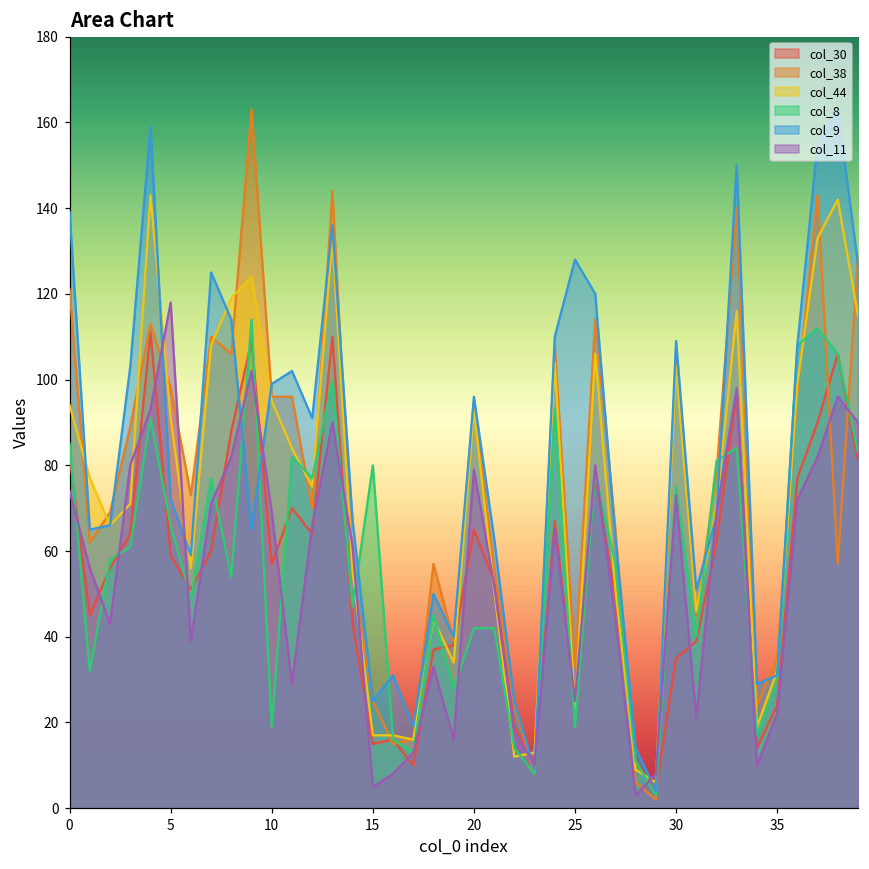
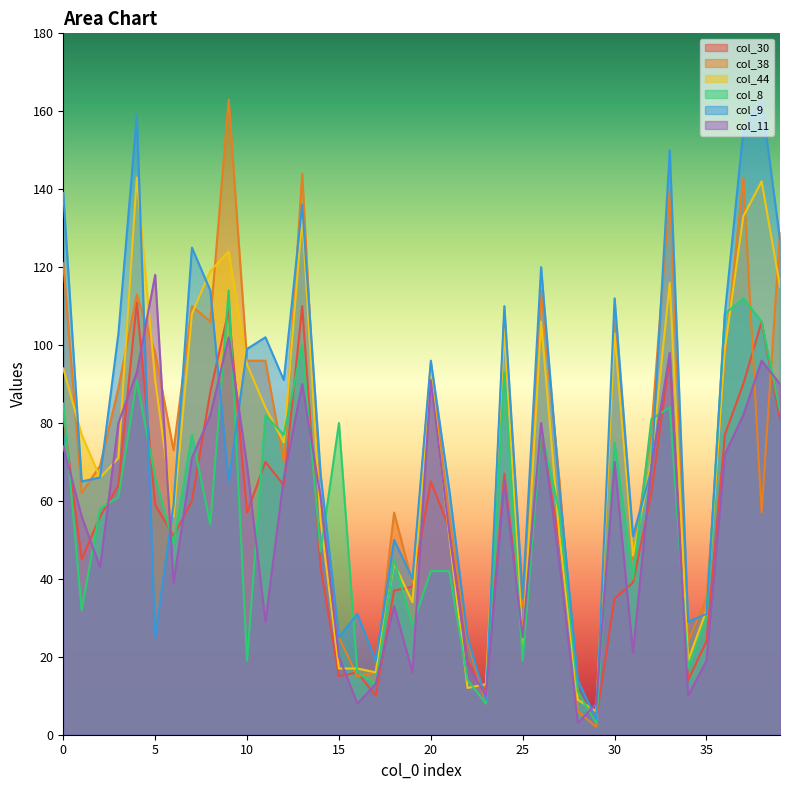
  {
    "col_8": {
      "0": 85,
      "5": 66,
      "10": 19,
      "15": 80,
      "20": 42,
      "25": 19,
      "30": 75,
      "35": 30
    },
    "col_9": {
      "0": 139,
-     "5": 72,
+     "5": 25,
      "10": 99,
      "20": 96,
-     "25": 128,
-     "30": 109,
+     "25": 35,
+     "30": 112,
      "35": 31
    },
    "col_11": {
      "0": 74,
      "5": 118,
      "10": 69,
-     "15": 5,
-     "20": 79,
+     "15": 20,
+     "20": 91,
      "25": 25,
-     "30": 73,
-     "35": 22
+     "30": 70,
+     "35": 19
    }
  }
